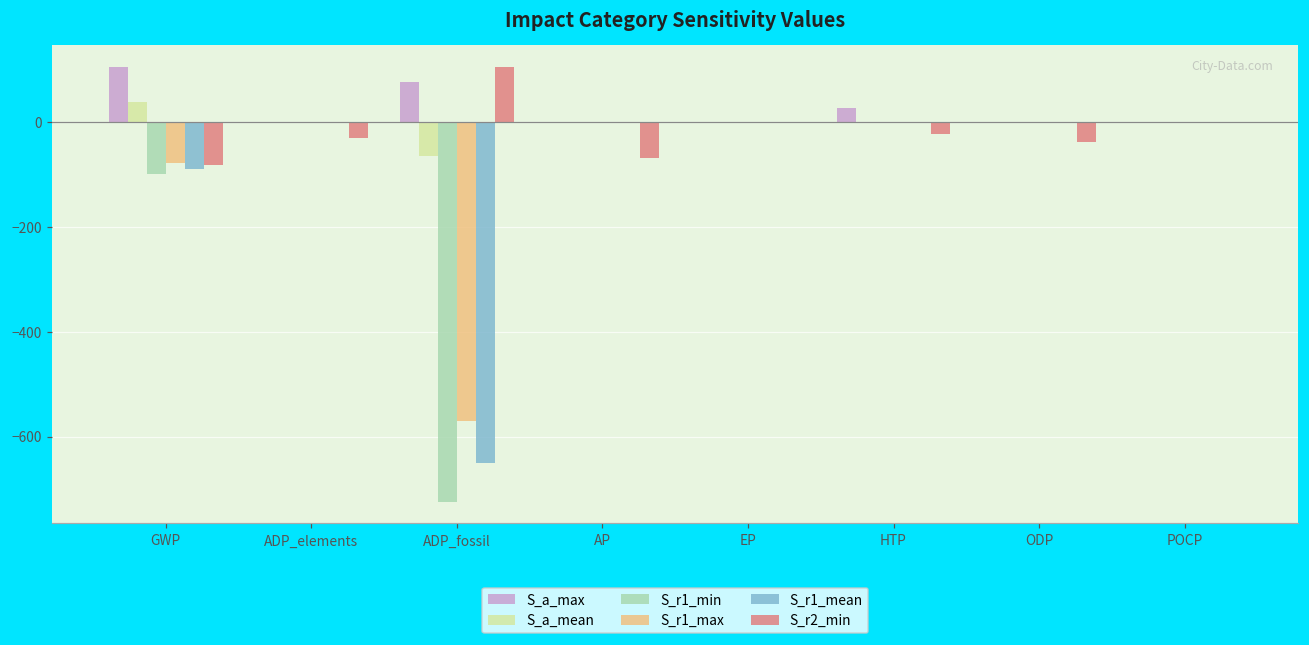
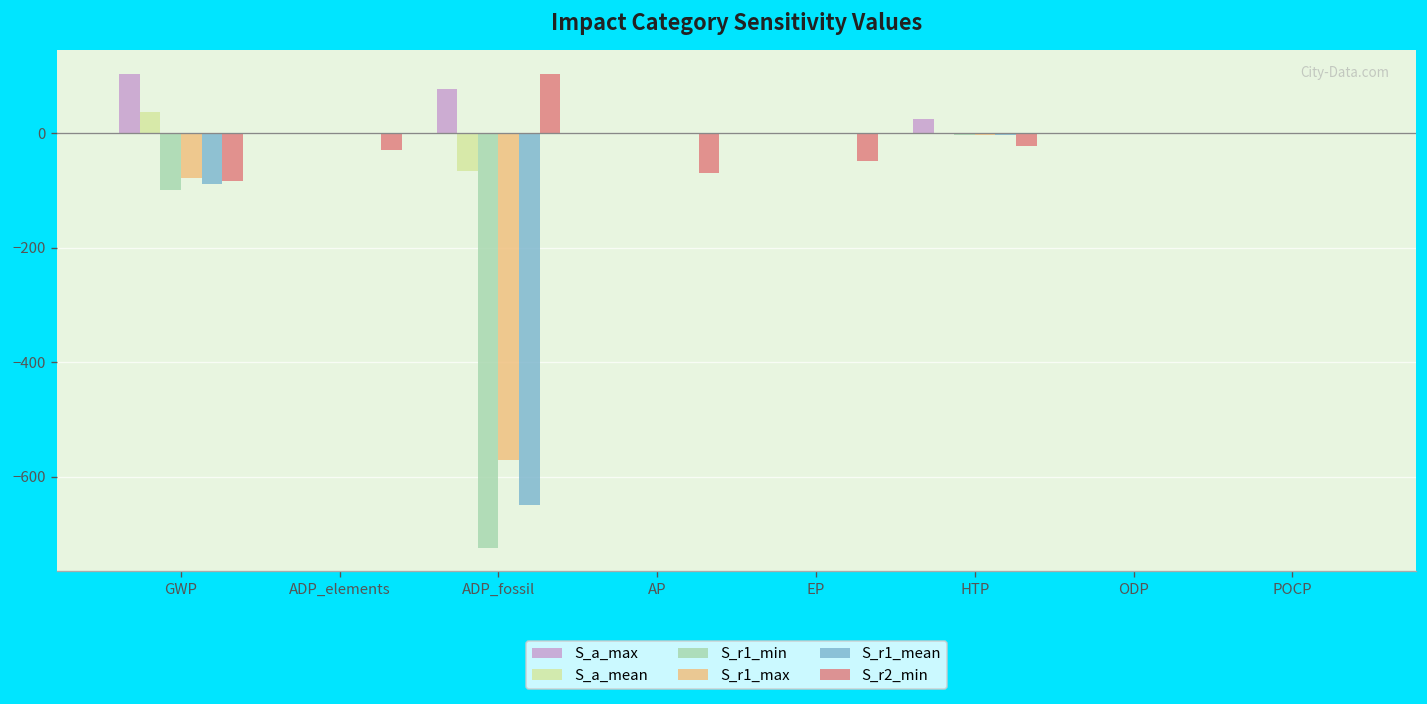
  {
    "S_a_max": {
      "GWP": 100,
      "ADP_fossil": 80,
      "HTP": 30
    },
    "S_r1_mean": {
      "GWP": -90,
      "ADP_fossil": -650
    },
    "S_r2_min": {
      "GWP": -80,
      "ADP_elements": -30,
      "ADP_fossil": 100,
      "AP": -70,
-     "EP": 0,
+     "EP": -50,
      "HTP": -20,
-     "ODP": -40
+     "ODP": 0
    }
  }
